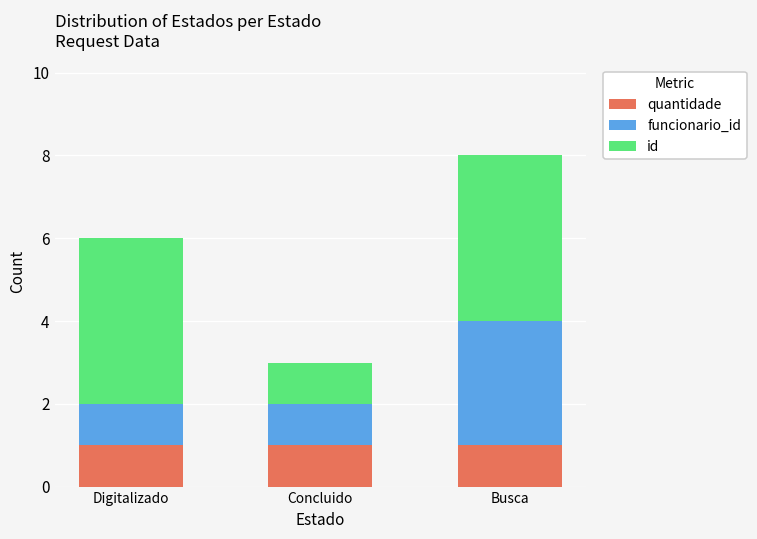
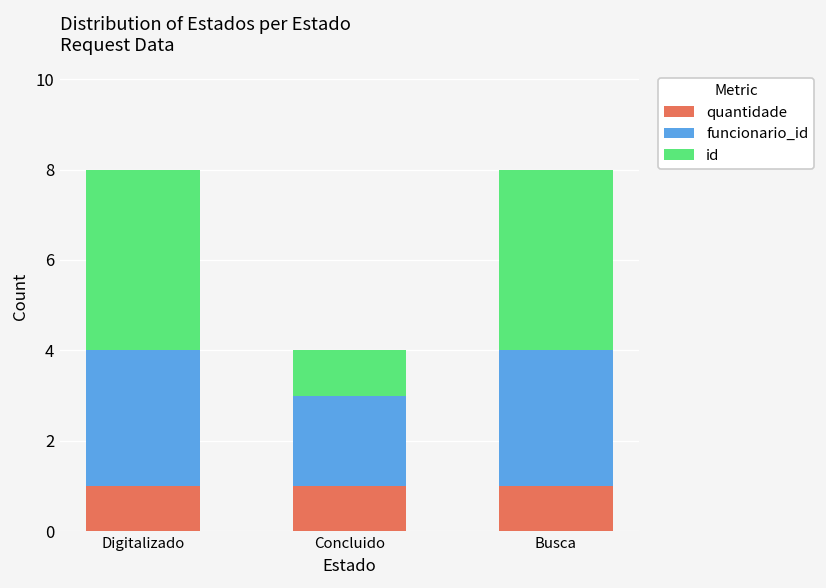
  {
    "quantidade": {
      "Digitalizado": 1,
      "Concluido": 1,
      "Busca": 1
    },
    "funcionario_id": {
-     "Digitalizado": 1,
-     "Concluido": 1
+     "Digitalizado": 3,
+     "Concluido": 2
    },
    "id": {
      "Digitalizado": 4,
      "Concluido": 1,
      "Busca": 4
    }
  }
